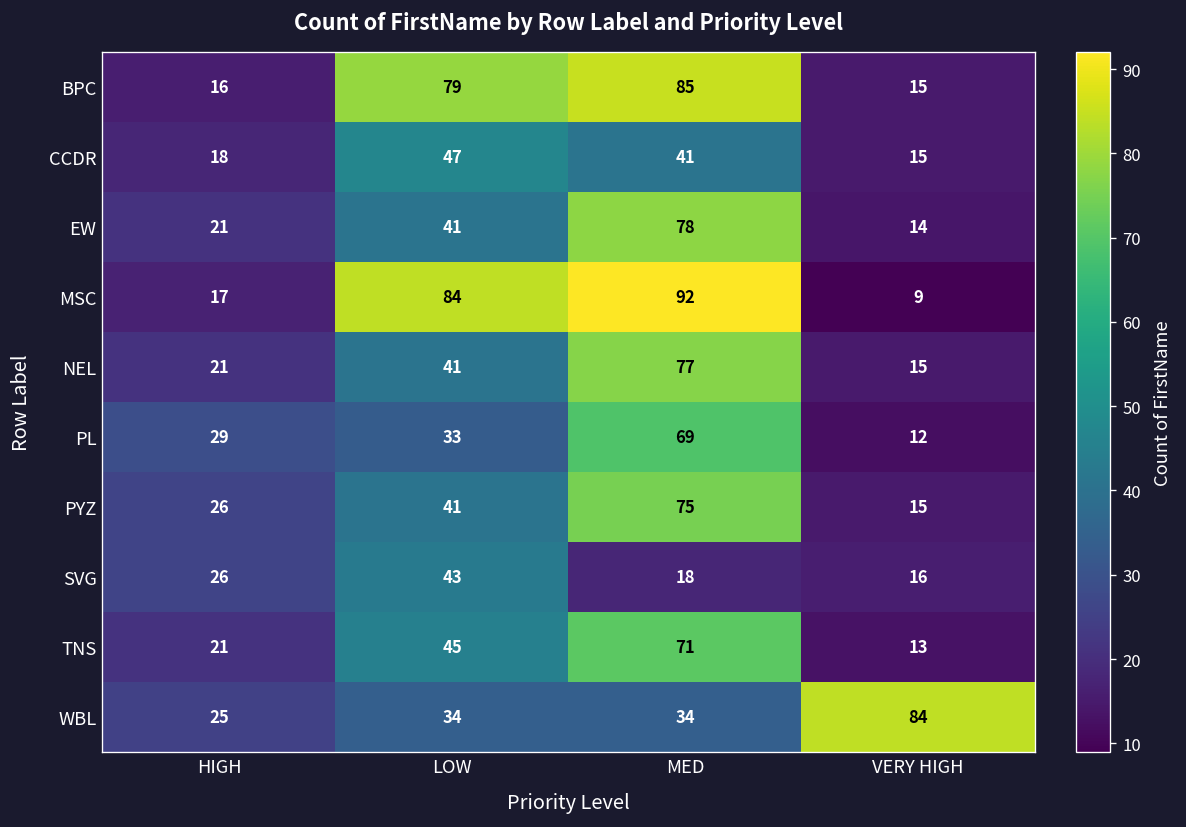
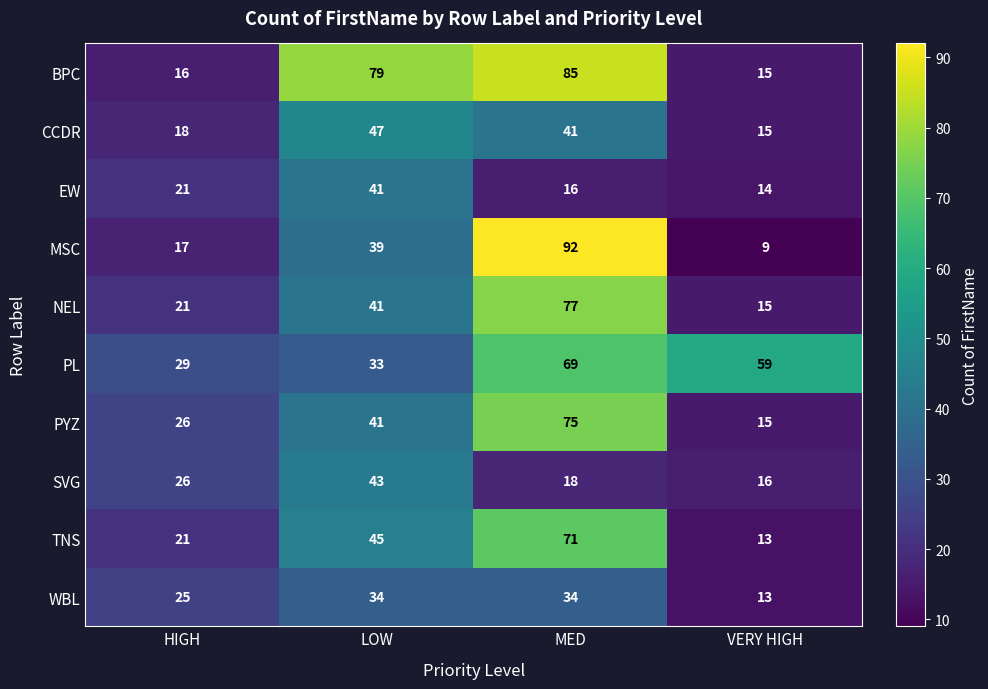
  {
    "BPC": {
      "HIGH": 16,
      "LOW": 79,
      "MED": 85,
      "VERY HIGH": 15
    },
    "CCDR": {
      "HIGH": 18,
      "LOW": 47,
      "MED": 41,
      "VERY HIGH": 15
    },
    "EW": {
      "HIGH": 21,
      "LOW": 41,
-     "MED": 78,
+     "MED": 16,
      "VERY HIGH": 14
    },
    "MSC": {
      "HIGH": 17,
-     "LOW": 84,
+     "LOW": 39,
      "MED": 92,
      "VERY HIGH": 9
    },
    "NEL": {
      "HIGH": 21,
      "LOW": 41,
      "MED": 77,
      "VERY HIGH": 15
    },
    "PL": {
      "HIGH": 29,
      "LOW": 33,
      "MED": 69,
-     "VERY HIGH": 12
+     "VERY HIGH": 59
    },
    "PYZ": {
      "HIGH": 26,
      "LOW": 41,
      "MED": 75,
      "VERY HIGH": 15
    },
    "SVG": {
      "HIGH": 26,
      "LOW": 43,
      "MED": 18,
      "VERY HIGH": 16
    },
    "TNS": {
      "HIGH": 21,
      "LOW": 45,
      "MED": 71,
      "VERY HIGH": 13
    },
    "WBL": {
      "HIGH": 25,
      "LOW": 34,
      "MED": 34,
-     "VERY HIGH": 84
+     "VERY HIGH": 13
    }
  }
